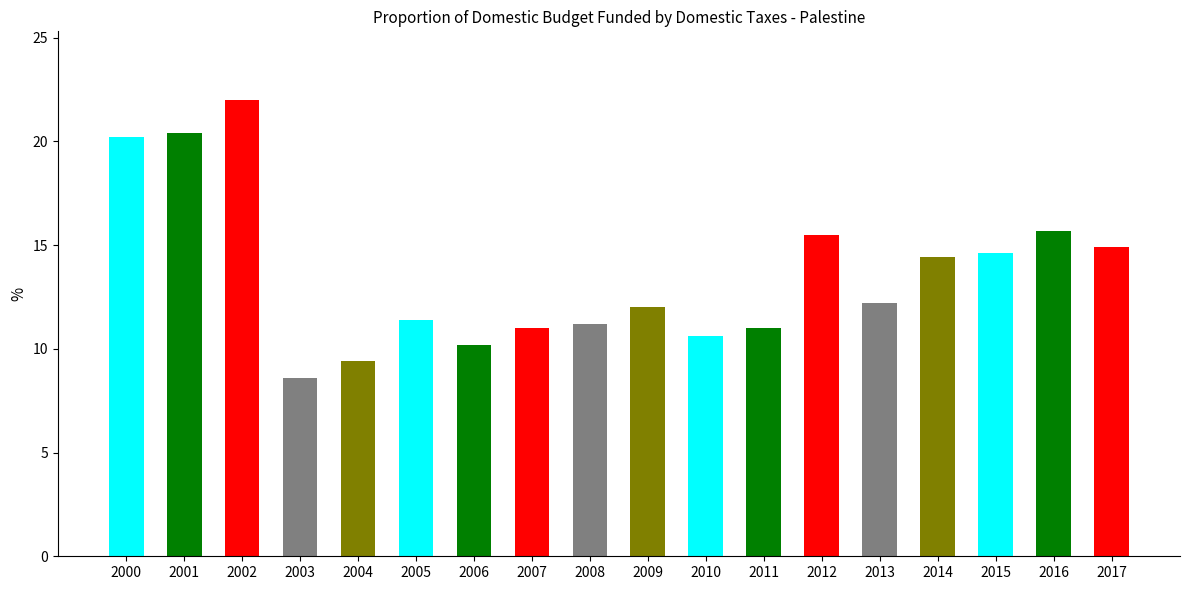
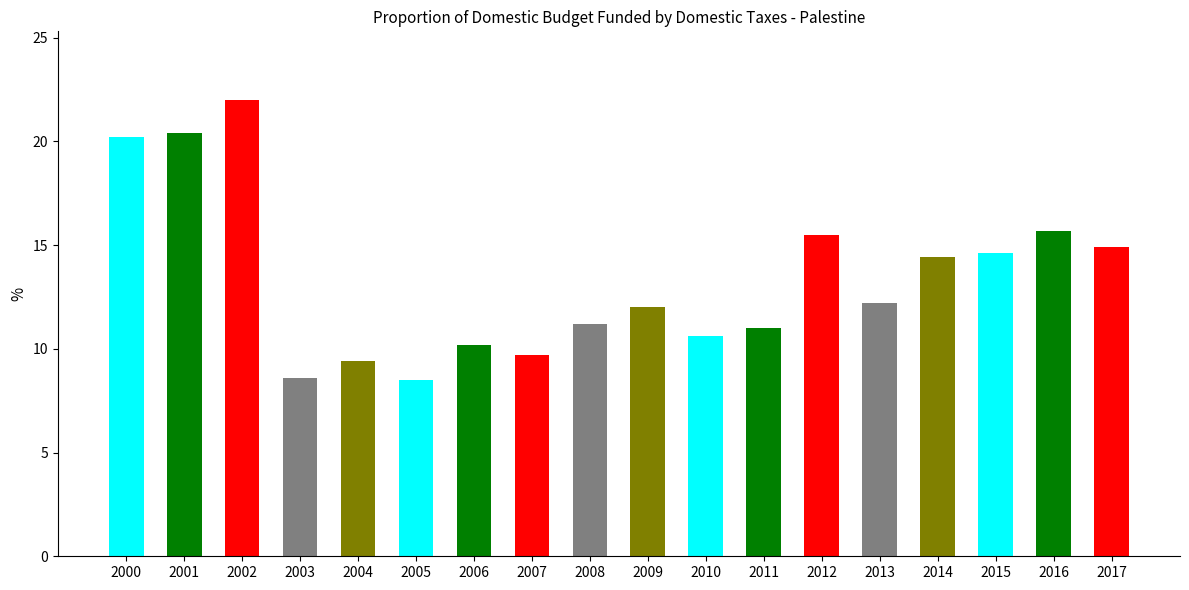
  {
    "2000": 20.2,
    "2001": 20.4,
    "2002": 22.0,
    "2003": 8.6,
    "2004": 9.4,
-   "2005": 11.4,
+   "2005": 8.5,
    "2006": 10.2,
-   "2007": 11.0,
+   "2007": 9.7,
    "2008": 11.2,
    "2009": 12.0,
    "2010": 10.6,
    "2011": 11.0,
    "2012": 15.5,
    "2013": 12.2,
    "2014": 14.4,
    "2015": 14.6,
    "2016": 15.7,
    "2017": 14.9
  }
